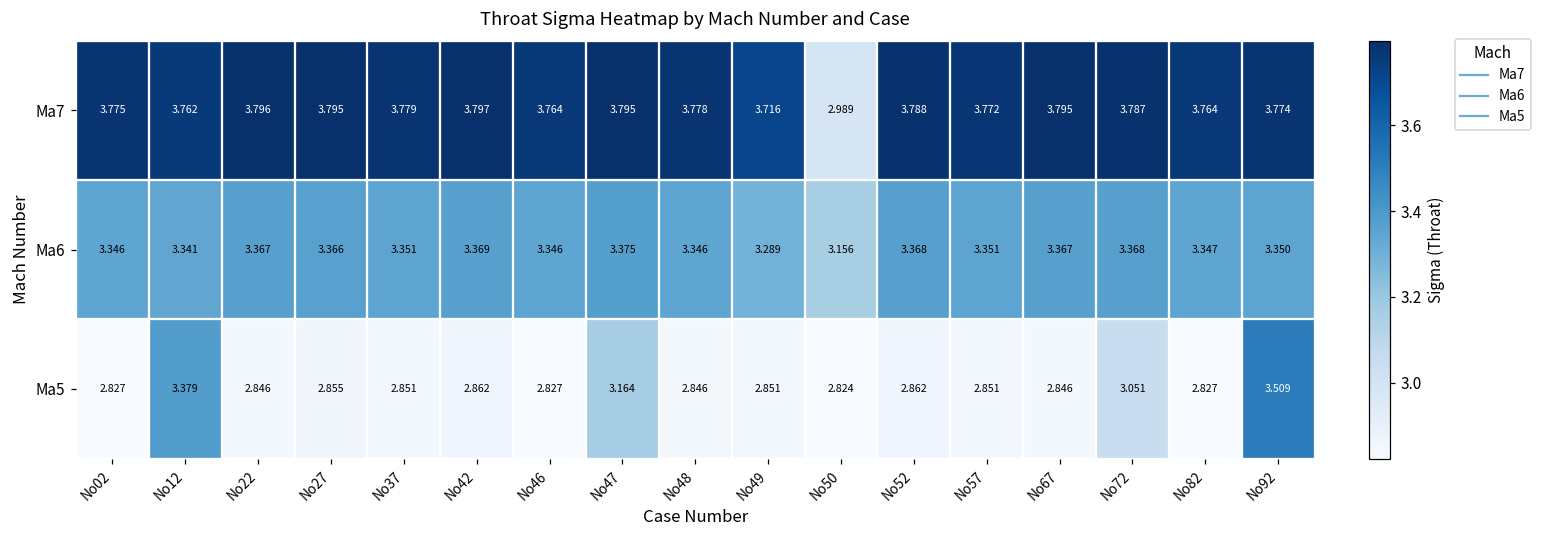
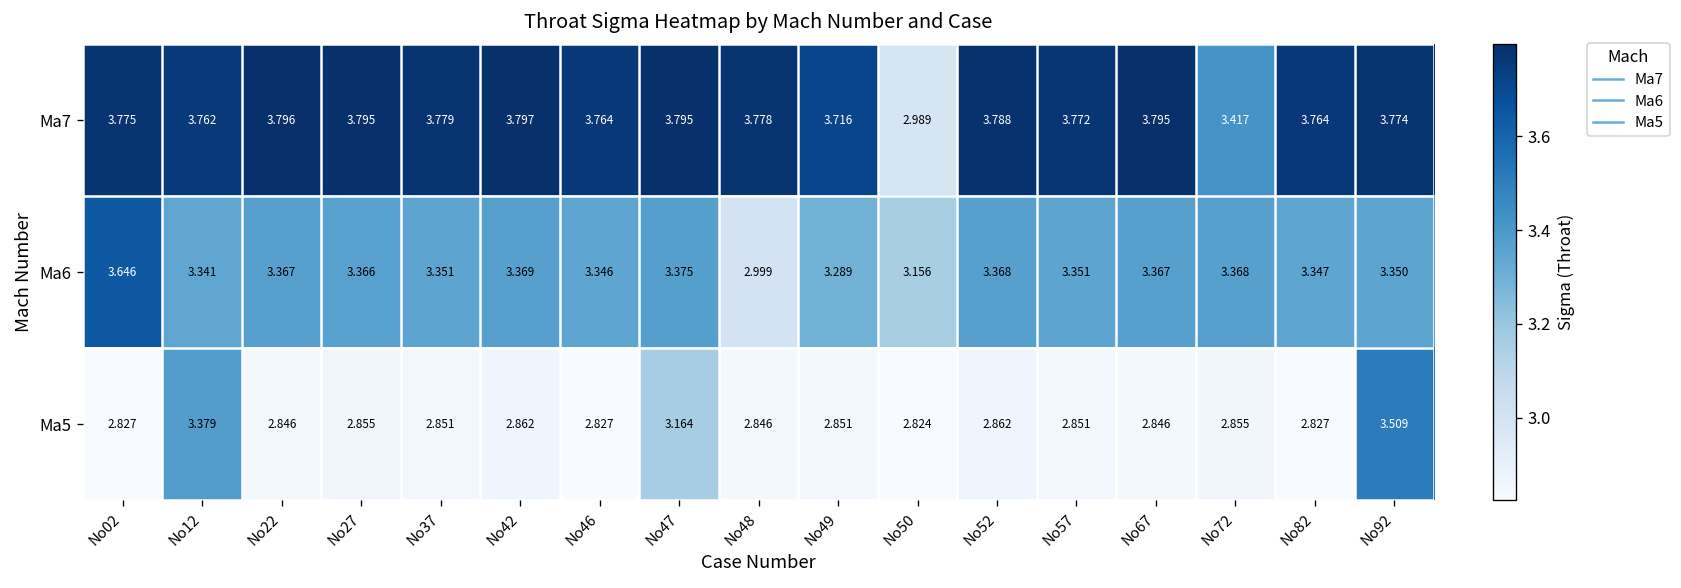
  {
    "Ma7": {
      "No02": 3.775,
      "No12": 3.762,
      "No22": 3.796,
      "No27": 3.795,
      "No37": 3.779,
      "No42": 3.797,
      "No46": 3.764,
      "No47": 3.795,
      "No48": 3.778,
      "No49": 3.716,
      "No50": 2.989,
      "No52": 3.788,
      "No57": 3.772,
      "No67": 3.795,
-     "No72": 3.787,
+     "No72": 3.417,
      "No82": 3.764,
      "No92": 3.774
    },
    "Ma6": {
-     "No02": 3.346,
+     "No02": 3.646,
      "No12": 3.341,
      "No22": 3.367,
      "No27": 3.366,
      "No37": 3.351,
      "No42": 3.369,
      "No46": 3.346,
      "No47": 3.375,
-     "No48": 3.346,
+     "No48": 2.999,
      "No49": 3.289,
      "No50": 3.156,
      "No52": 3.368,
      "No57": 3.351,
      "No67": 3.367,
      "No72": 3.368,
      "No82": 3.347,
      "No92": 3.350
    },
    "Ma5": {
      "No02": 2.827,
      "No12": 3.379,
      "No22": 2.846,
      "No27": 2.855,
      "No37": 2.851,
      "No42": 2.862,
      "No46": 2.827,
      "No47": 3.164,
      "No48": 2.846,
      "No49": 2.851,
      "No50": 2.824,
      "No52": 2.862,
      "No57": 2.851,
      "No67": 2.846,
-     "No72": 3.051,
+     "No72": 2.855,
      "No82": 2.827,
      "No92": 3.509
    }
  }
